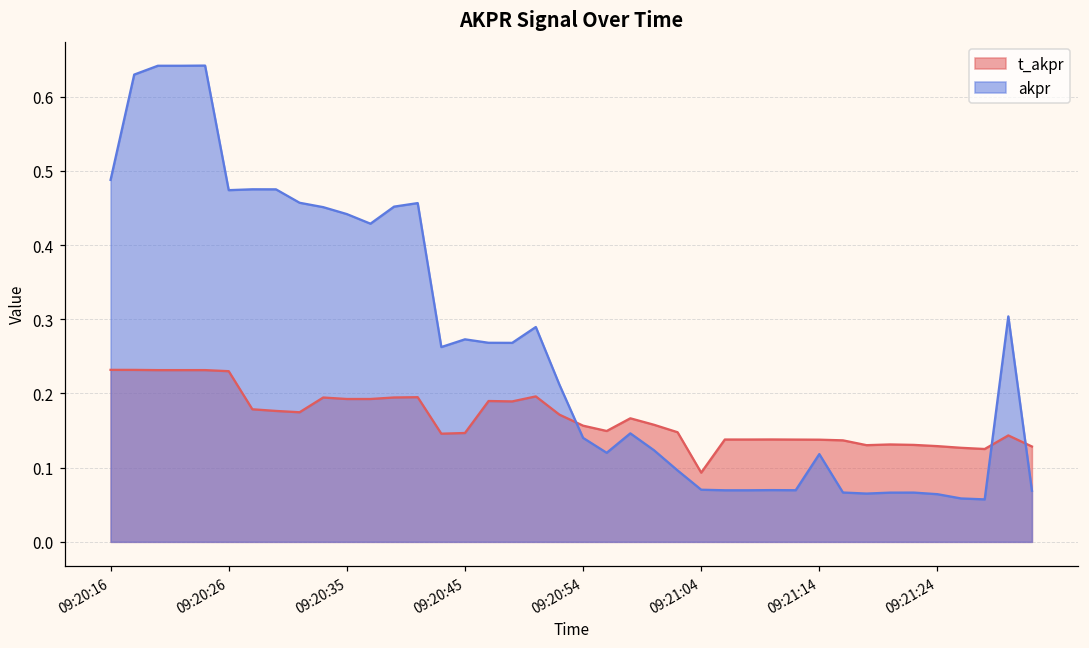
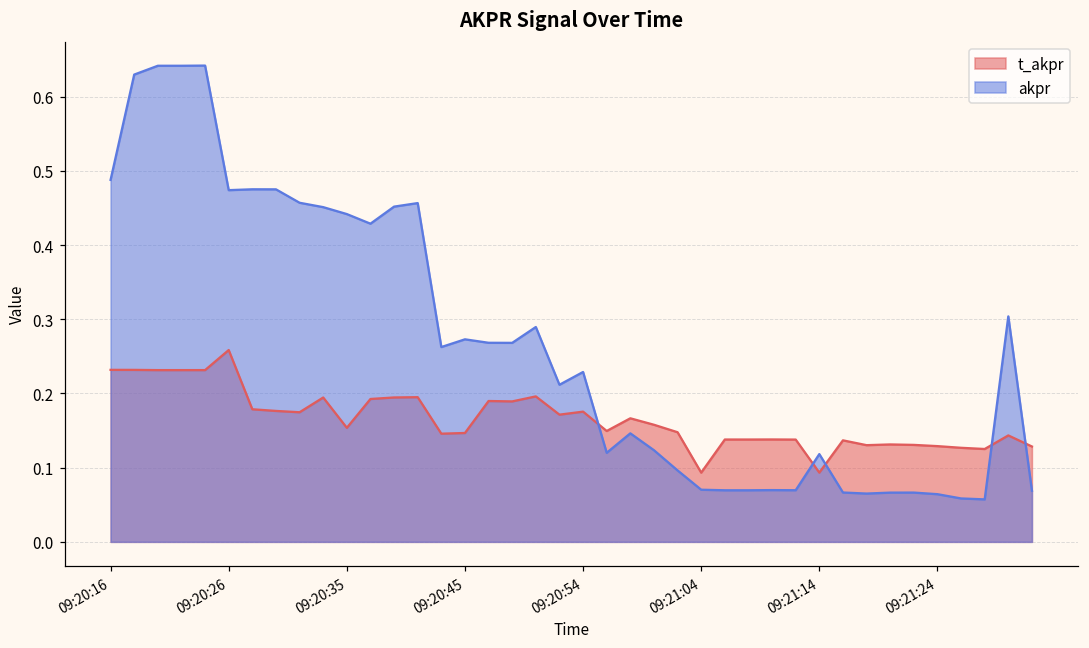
  {
    "t_akpr": {
      "09:20:16": 0.23,
-     "09:20:26": 0.23,
-     "09:20:35": 0.19,
+     "09:20:26": 0.26,
+     "09:20:35": 0.15,
      "09:20:45": 0.15,
-     "09:20:54": 0.16,
+     "09:20:54": 0.18,
      "09:21:04": 0.09,
-     "09:21:14": 0.14,
+     "09:21:14": 0.09,
      "09:21:24": 0.13
    },
    "akpr": {
      "09:20:16": 0.49,
      "09:20:26": 0.47,
      "09:20:35": 0.44,
      "09:20:45": 0.27,
-     "09:20:54": 0.14,
+     "09:20:54": 0.23,
      "09:21:04": 0.07,
      "09:21:14": 0.12,
      "09:21:24": 0.06
    }
  }
